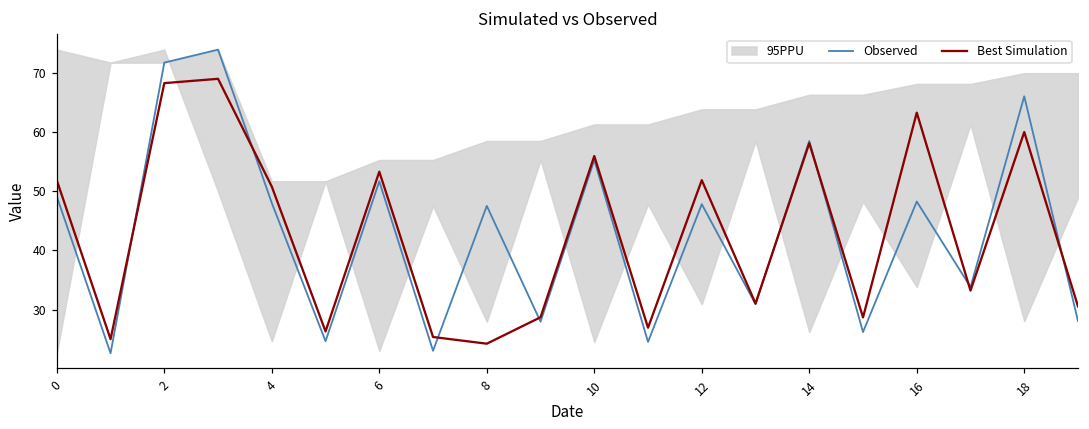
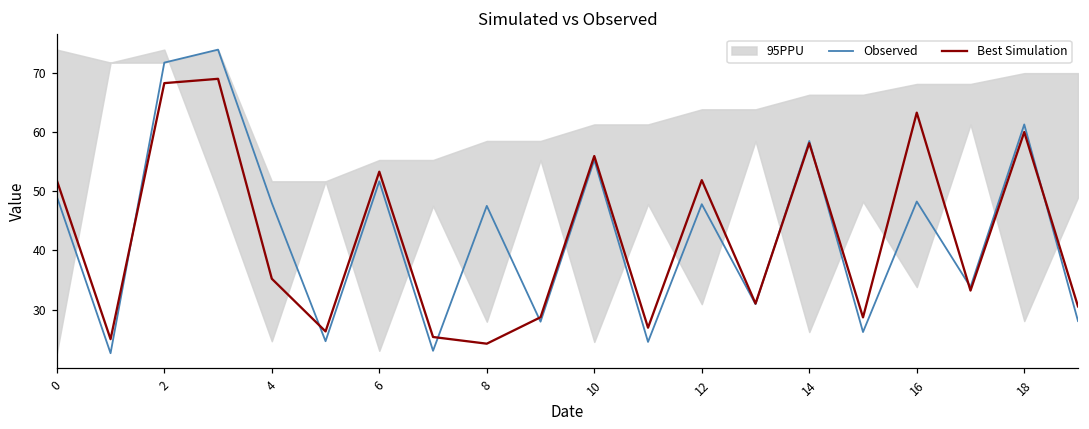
  {
    "Observed": {
      "0": 49,
      "2": 72,
      "4": 48,
      "6": 52,
      "8": 48,
      "10": 55,
      "12": 48,
      "16": 48,
-     "18": 66
+     "18": 61
    },
    "Best Simulation": {
      "0": 52,
      "2": 68,
-     "4": 51,
+     "4": 35,
      "6": 53,
      "8": 24,
      "10": 56,
      "12": 52,
      "16": 63,
      "18": 60
    }
  }
